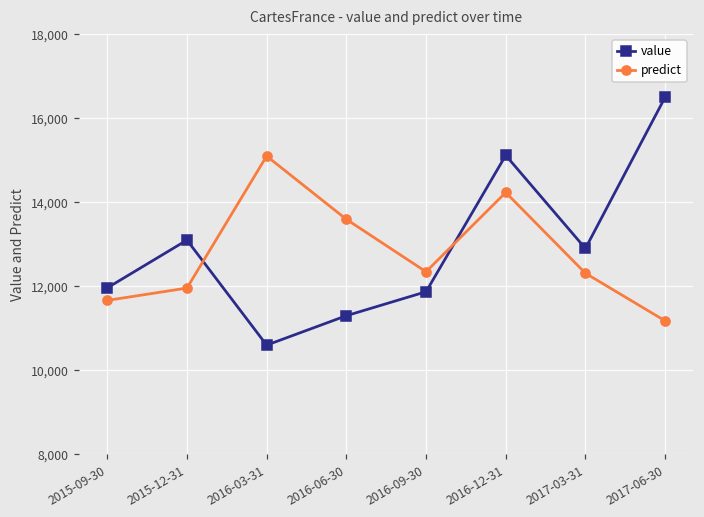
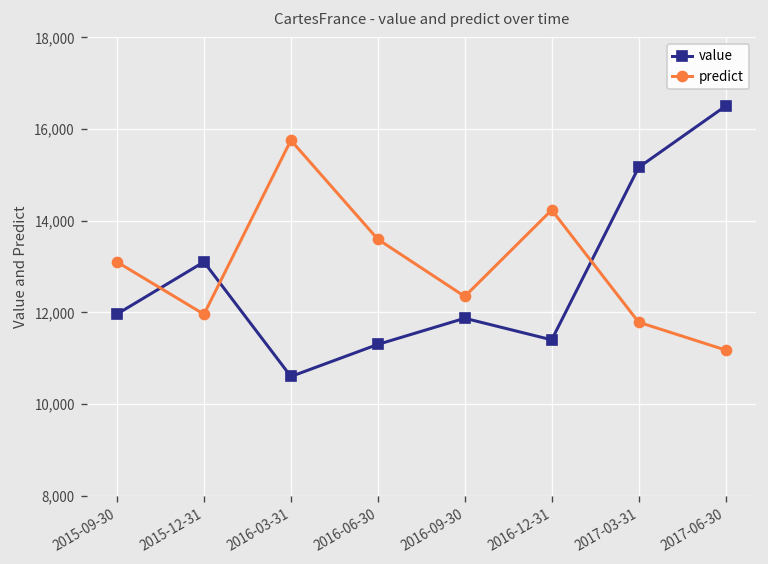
  {
    "value": {
      "2015-09-30": "12,000",
      "2015-12-31": "13,100",
      "2016-03-31": "10,600",
      "2016-06-30": "11,300",
      "2016-09-30": "11,900",
-     "2016-12-31": "15,100",
-     "2017-03-31": "12,900",
+     "2016-12-31": "11,400",
+     "2017-03-31": "15,200",
      "2017-06-30": "16,500"
    },
    "predict": {
-     "2015-09-30": "11,700",
+     "2015-09-30": "13,100",
      "2015-12-31": "12,000",
-     "2016-03-31": "15,100",
+     "2016-03-31": "15,800",
      "2016-06-30": "13,600",
      "2016-09-30": "12,300",
      "2016-12-31": "14,200",
-     "2017-03-31": "12,300",
+     "2017-03-31": "11,800",
      "2017-06-30": "11,200"
    }
  }
